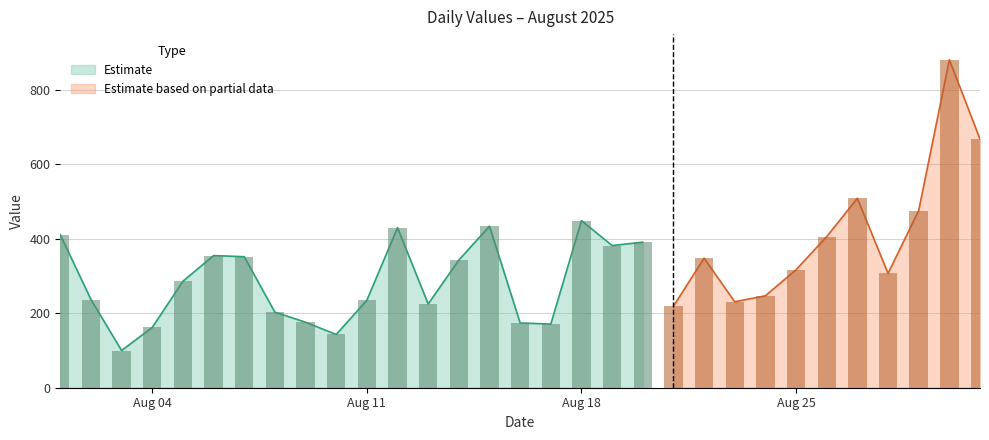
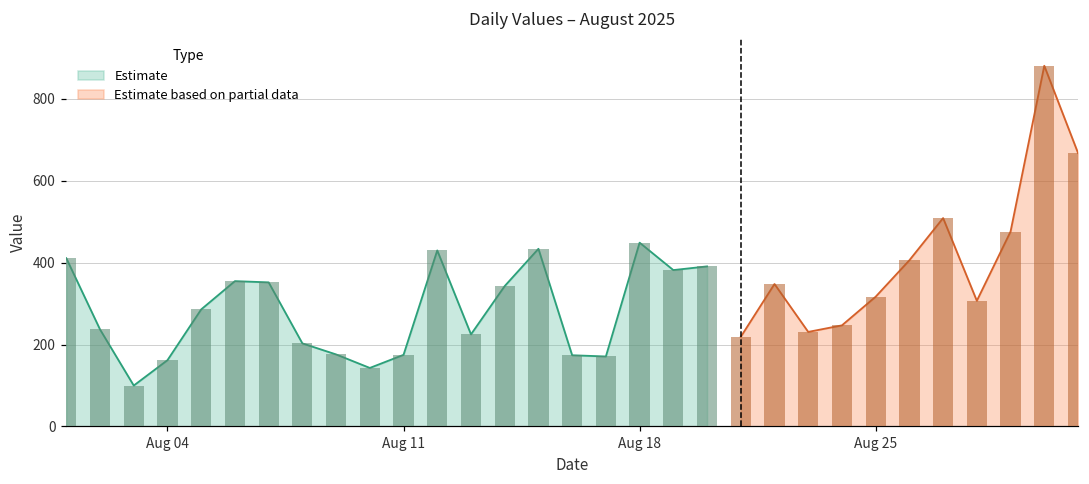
  {
    "Estimate": {
      "Aug 04": 160,
-     "Aug 11": 240,
+     "Aug 11": 180,
      "Aug 18": 450
    },
    "Estimate based on partial data": {
      "Aug 25": 320
    }
  }
